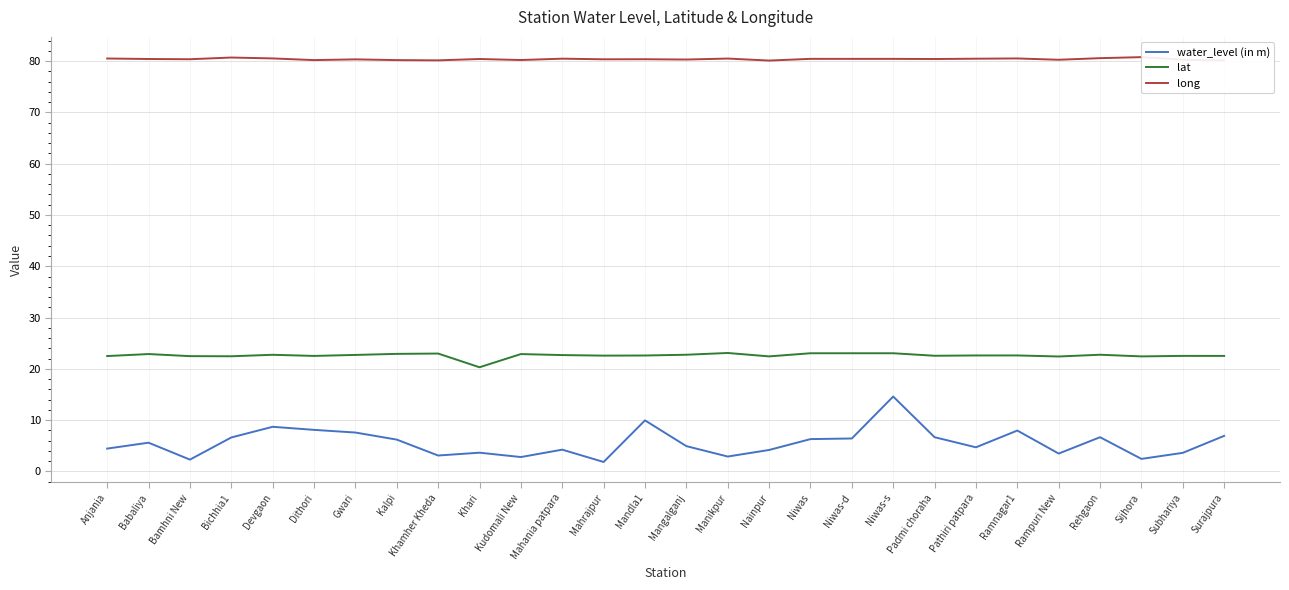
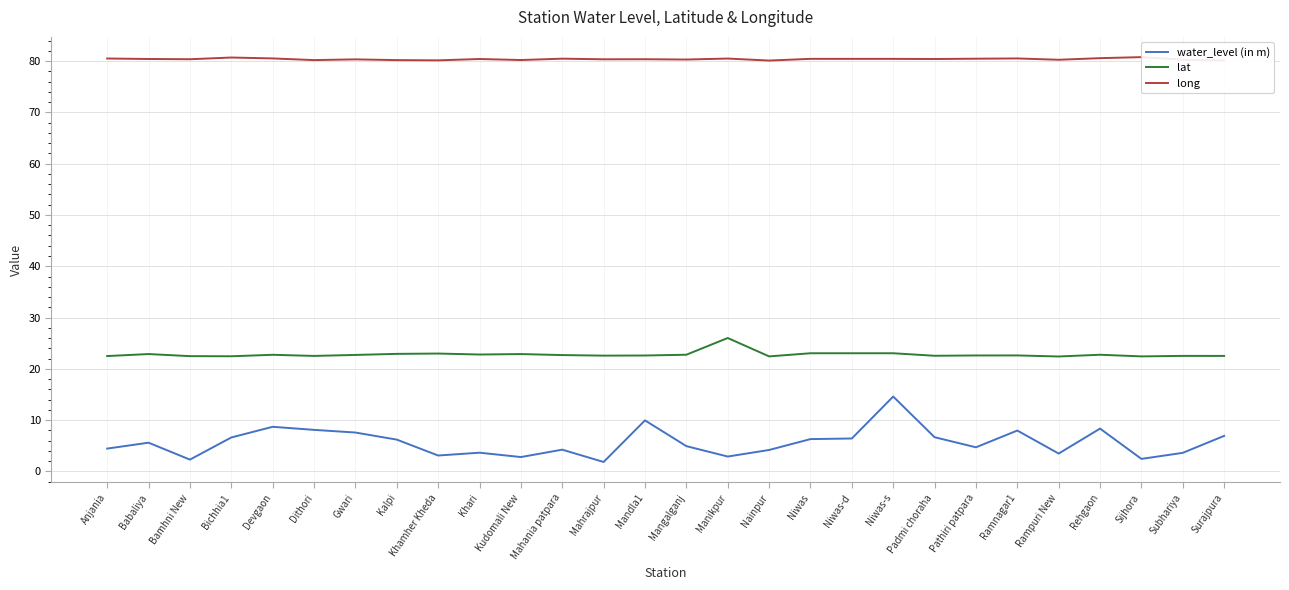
  {
    "water_level (in m)": {
      "Anjania": 4,
      "Babaliya": 6,
      "Bamhni New": 2,
      "Bichhia1": 7,
      "Devgaon": 9,
      "Dithori": 8,
      "Gwari": 8,
      "Kalpi": 6,
      "Khamher Kheda": 3,
      "Khari": 4,
      "Kudomali New": 3,
      "Mahania patpara": 4,
      "Mahrajpur": 2,
      "Mandla1": 10,
      "Mangalganj": 5,
      "Manikpur": 3,
      "Nainpur": 4,
      "Niwas": 6,
      "Niwas-d": 6,
      "Niwas-s": 15,
      "Padmi choraha": 7,
      "Pathiri patpara": 5,
      "Ramnagar1": 8,
      "Rampuri New": 3,
-     "Rehgaon": 7,
+     "Rehgaon": 8,
      "Sijhora": 2,
      "Subhariya": 4,
      "Surajpura": 7
    },
    "lat": {
      "Anjania": 22,
      "Babaliya": 23,
      "Bamhni New": 22,
      "Bichhia1": 22,
      "Devgaon": 23,
      "Dithori": 23,
      "Gwari": 23,
      "Kalpi": 23,
      "Khamher Kheda": 23,
-     "Khari": 20,
+     "Khari": 23,
      "Kudomali New": 23,
      "Mahania patpara": 23,
      "Mahrajpur": 23,
      "Mandla1": 23,
      "Mangalganj": 23,
-     "Manikpur": 23,
+     "Manikpur": 26,
      "Nainpur": 22,
      "Niwas": 23,
      "Niwas-d": 23,
      "Niwas-s": 23,
      "Padmi choraha": 23,
      "Pathiri patpara": 23,
      "Ramnagar1": 23,
      "Rampuri New": 22,
      "Rehgaon": 23,
      "Sijhora": 22,
      "Subhariya": 23,
      "Surajpura": 23
    },
    "long": {
      "Anjania": 81,
      "Babaliya": 80,
      "Bamhni New": 80,
      "Bichhia1": 81,
      "Devgaon": 81,
      "Dithori": 80,
      "Gwari": 80,
      "Kalpi": 80,
      "Khamher Kheda": 80,
      "Khari": 80,
      "Kudomali New": 80,
      "Mahania patpara": 80,
      "Mahrajpur": 80,
      "Mandla1": 80,
      "Mangalganj": 80,
      "Manikpur": 81,
      "Nainpur": 80,
      "Niwas": 80,
      "Niwas-d": 80,
      "Niwas-s": 80,
      "Padmi choraha": 80,
      "Pathiri patpara": 80,
      "Ramnagar1": 81,
      "Rampuri New": 80,
      "Rehgaon": 81
    }
  }
